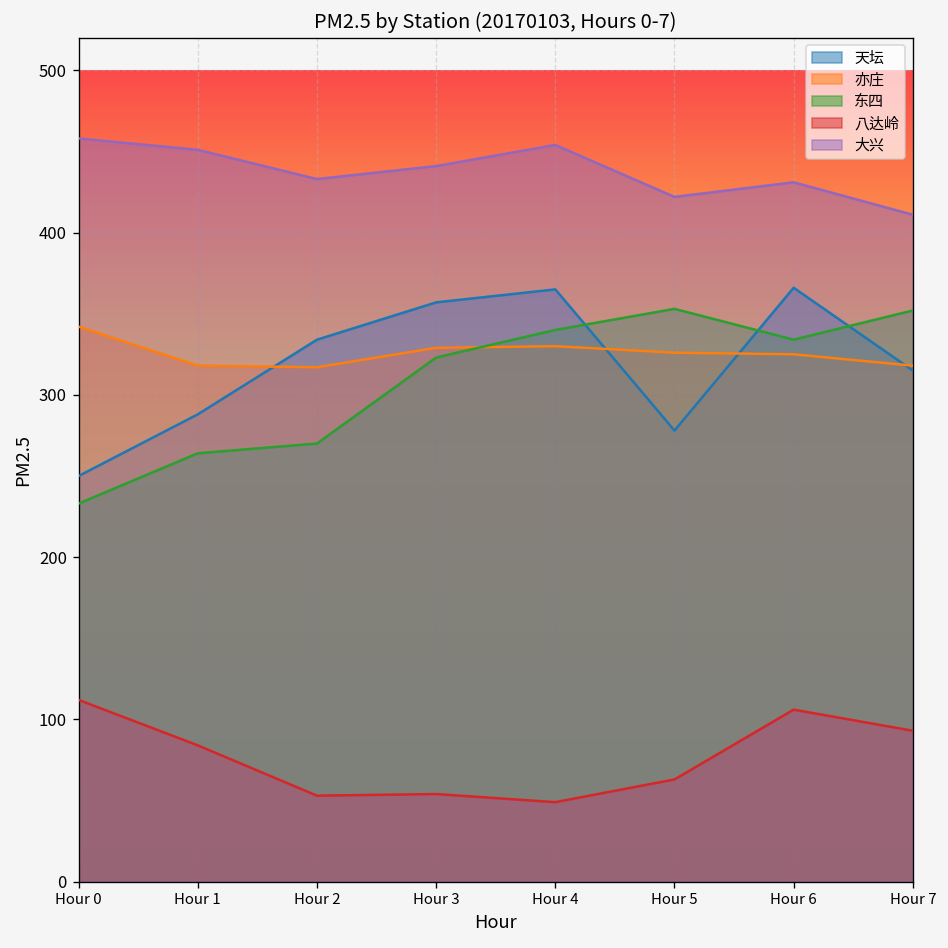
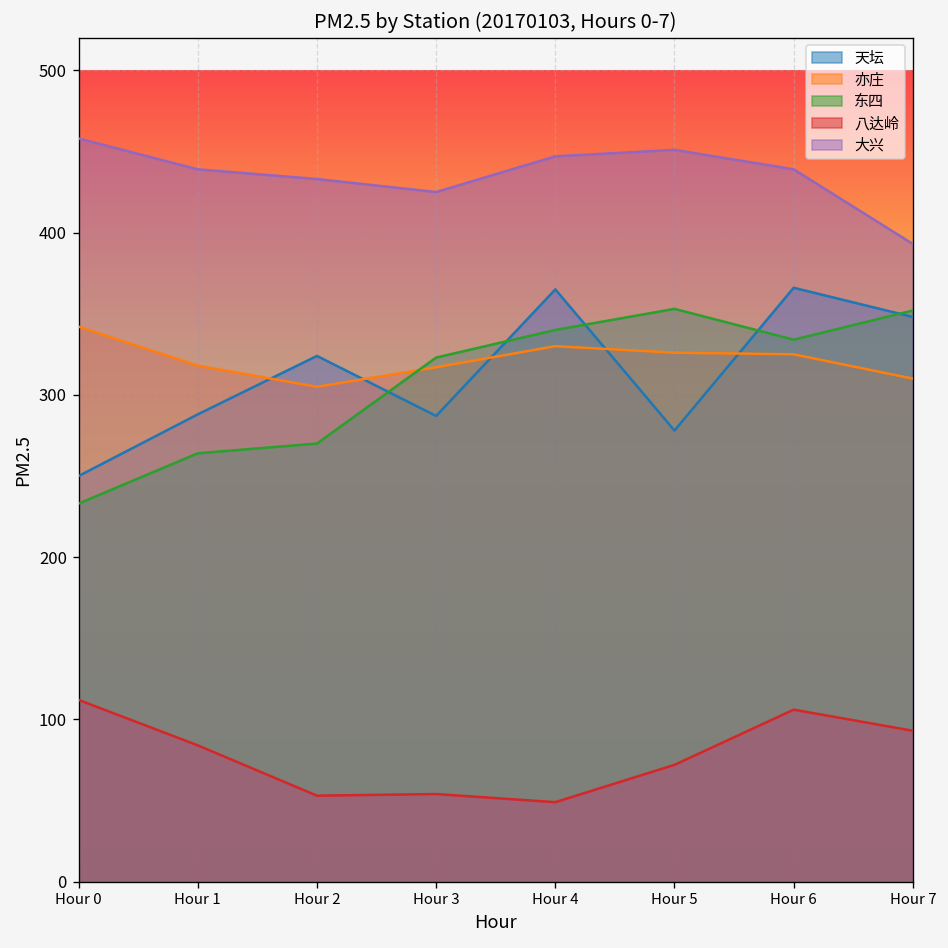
  {
    "天坛": {
      "Hour 0": 250,
      "Hour 1": 288,
-     "Hour 2": 334,
-     "Hour 3": 357,
+     "Hour 2": 324,
+     "Hour 3": 287,
      "Hour 4": 365,
      "Hour 5": 278,
      "Hour 6": 366,
-     "Hour 7": 315
+     "Hour 7": 348
    },
    "亦庄": {
      "Hour 0": 342,
      "Hour 1": 318,
-     "Hour 2": 317,
-     "Hour 3": 329,
+     "Hour 2": 305,
+     "Hour 3": 317,
      "Hour 4": 330,
      "Hour 5": 326,
      "Hour 6": 325,
-     "Hour 7": 318
+     "Hour 7": 310
    },
    "东四": {
      "Hour 0": 233,
      "Hour 1": 264,
      "Hour 2": 270,
      "Hour 3": 323,
      "Hour 4": 340,
      "Hour 5": 353,
      "Hour 6": 334,
      "Hour 7": 352
    },
    "八达岭": {
      "Hour 0": 112,
      "Hour 1": 84,
      "Hour 2": 53,
      "Hour 3": 54,
      "Hour 4": 49,
-     "Hour 5": 63,
+     "Hour 5": 72,
      "Hour 6": 106,
      "Hour 7": 93
    },
    "大兴": {
      "Hour 0": 458,
-     "Hour 1": 451,
+     "Hour 1": 439,
      "Hour 2": 433,
-     "Hour 3": 441,
-     "Hour 4": 454,
-     "Hour 5": 422,
-     "Hour 6": 431,
-     "Hour 7": 411
+     "Hour 3": 425,
+     "Hour 4": 447,
+     "Hour 5": 451,
+     "Hour 6": 439,
+     "Hour 7": 393
    }
  }
